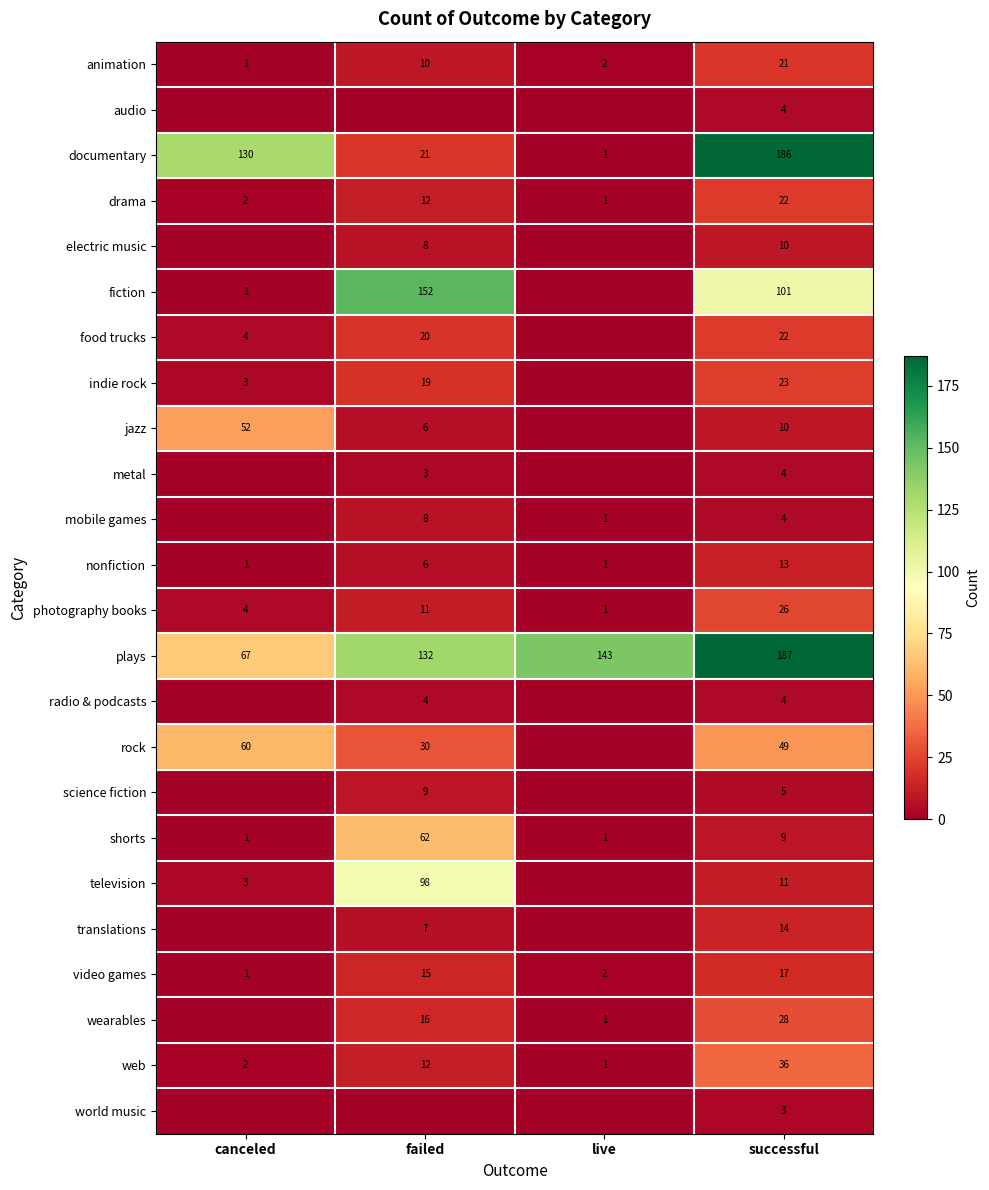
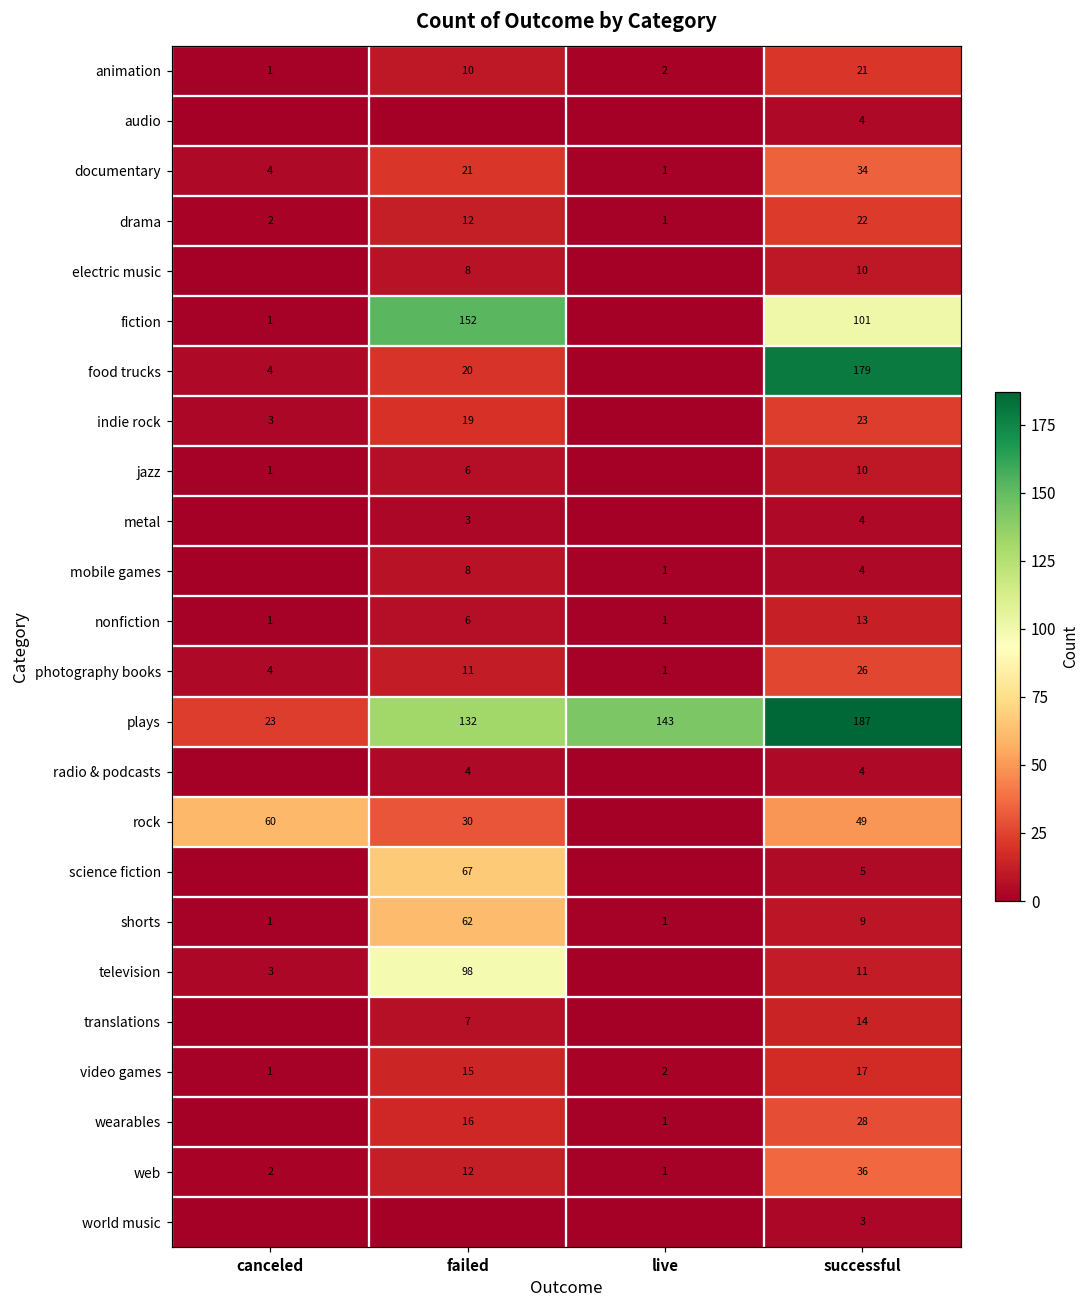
  {
    "animation": {
      "canceled": 1,
      "failed": 10,
      "live": 2,
      "successful": 21
    },
    "audio": {
      "successful": 4
    },
    "documentary": {
-     "canceled": 130,
+     "canceled": 4,
      "failed": 21,
      "live": 1,
-     "successful": 186
+     "successful": 34
    },
    "drama": {
      "canceled": 2,
      "failed": 12,
      "live": 1,
      "successful": 22
    },
    "electric music": {
      "failed": 8,
      "successful": 10
    },
    "fiction": {
      "canceled": 1,
      "failed": 152,
      "successful": 101
    },
    "food trucks": {
      "canceled": 4,
      "failed": 20,
-     "successful": 22
+     "successful": 179
    },
    "indie rock": {
      "canceled": 3,
      "failed": 19,
      "successful": 23
    },
    "jazz": {
-     "canceled": 52,
+     "canceled": 1,
      "failed": 6,
      "successful": 10
    },
    "metal": {
      "failed": 3,
      "successful": 4
    },
    "mobile games": {
      "failed": 8,
      "live": 1,
      "successful": 4
    },
    "nonfiction": {
      "canceled": 1,
      "failed": 6,
      "live": 1,
      "successful": 13
    },
    "photography books": {
      "canceled": 4,
      "failed": 11,
      "live": 1,
      "successful": 26
    },
    "plays": {
-     "canceled": 67,
+     "canceled": 23,
      "failed": 132,
      "live": 143,
      "successful": 187
    },
    "radio & podcasts": {
      "failed": 4,
      "successful": 4
    },
    "rock": {
      "canceled": 60,
      "failed": 30,
      "successful": 49
    },
    "science fiction": {
-     "failed": 9,
+     "failed": 67,
      "successful": 5
    },
    "shorts": {
      "canceled": 1,
      "failed": 62,
      "live": 1,
      "successful": 9
    },
    "television": {
      "canceled": 3,
      "failed": 98,
      "successful": 11
    },
    "translations": {
      "failed": 7,
      "successful": 14
    },
    "video games": {
      "canceled": 1,
      "failed": 15,
      "live": 2,
      "successful": 17
    },
    "wearables": {
      "failed": 16,
      "live": 1,
      "successful": 28
    },
    "web": {
      "canceled": 2,
      "failed": 12,
      "live": 1,
      "successful": 36
    },
    "world music": {
      "successful": 3
    }
  }
